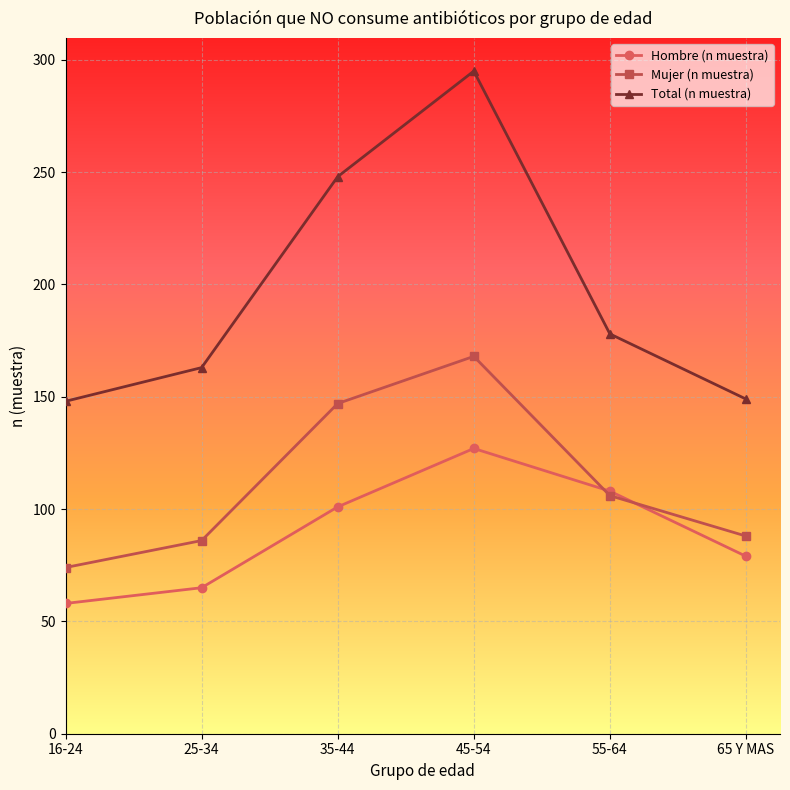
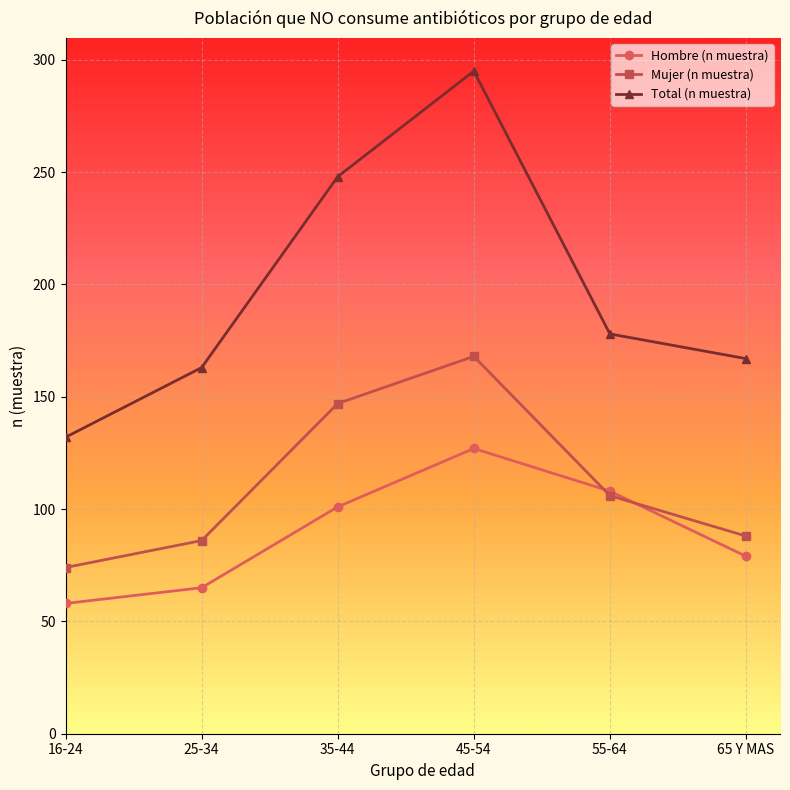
  {
    "Total (n muestra)": {
-     "16-24": 148,
+     "16-24": 132,
      "25-34": 163,
      "35-44": 248,
      "45-54": 295,
      "55-64": 178,
-     "65 Y MAS": 149
+     "65 Y MAS": 167
    }
  }
